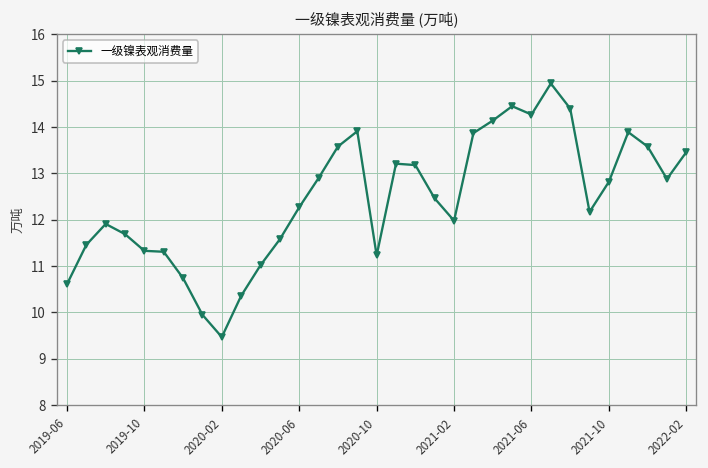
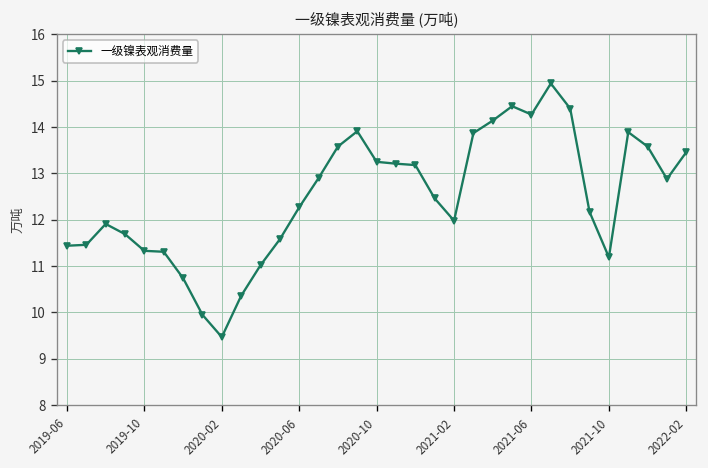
  {
-   "2019-06": 10.6,
+   "2019-06": 11.4,
    "2019-10": 11.3,
    "2020-02": 9.5,
    "2020-06": 12.3,
-   "2020-10": 11.2,
+   "2020-10": 13.3,
    "2021-02": 12.0,
    "2021-06": 14.3,
-   "2021-10": 12.8,
+   "2021-10": 11.2,
    "2022-02": 13.5
  }
